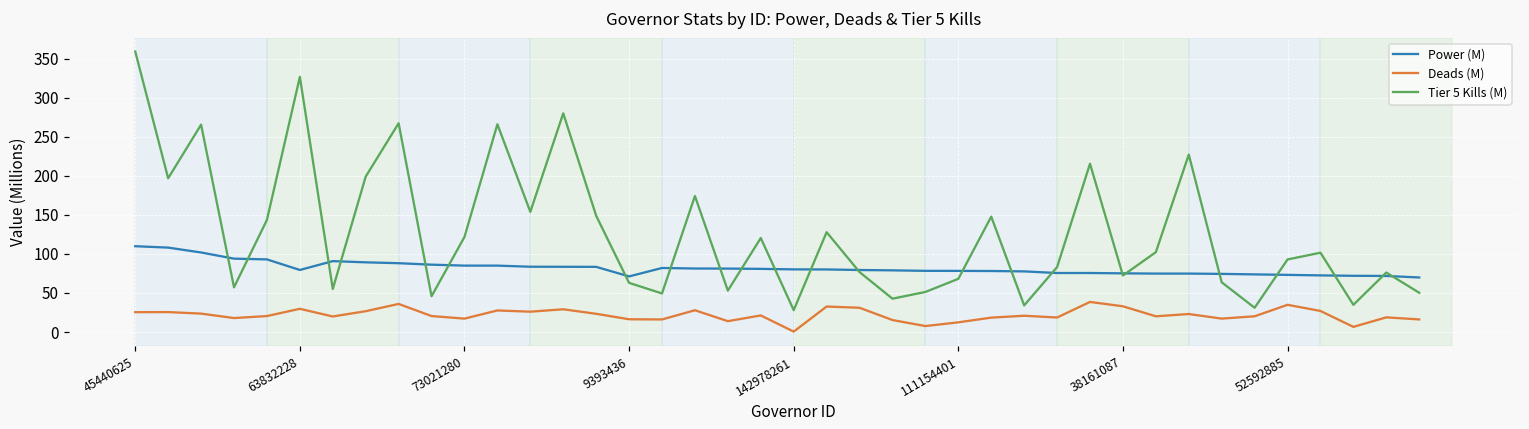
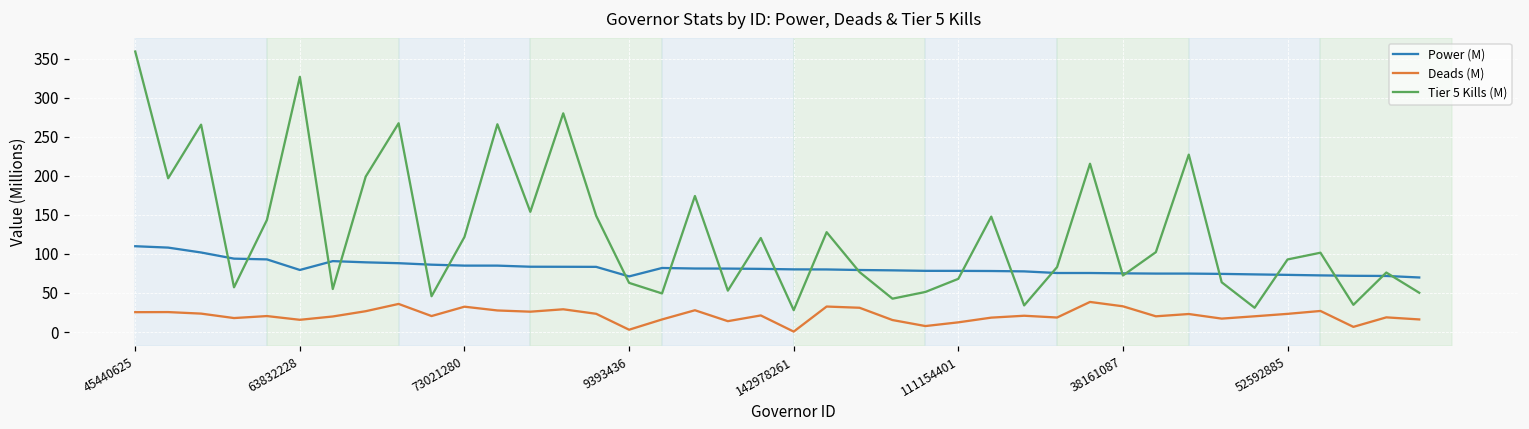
  {
    "Power (M)": {
      "45440625": 110,
      "63832228": 80,
      "73021280": 80,
      "9393436": 70,
      "142978261": 80,
      "111154401": 80,
      "52592885": 70
    },
    "Deads (M)": {
      "45440625": 30,
-     "63832228": 30,
-     "73021280": 20,
-     "9393436": 20,
+     "63832228": 20,
+     "73021280": 30,
+     "9393436": 0,
      "142978261": 0,
      "111154401": 10,
      "38161087": 30,
-     "52592885": 30
+     "52592885": 20
    },
    "Tier 5 Kills (M)": {
      "45440625": 360,
      "63832228": 330,
      "73021280": 120,
      "9393436": 60,
      "142978261": 30,
      "111154401": 70,
      "52592885": 90
    }
  }
